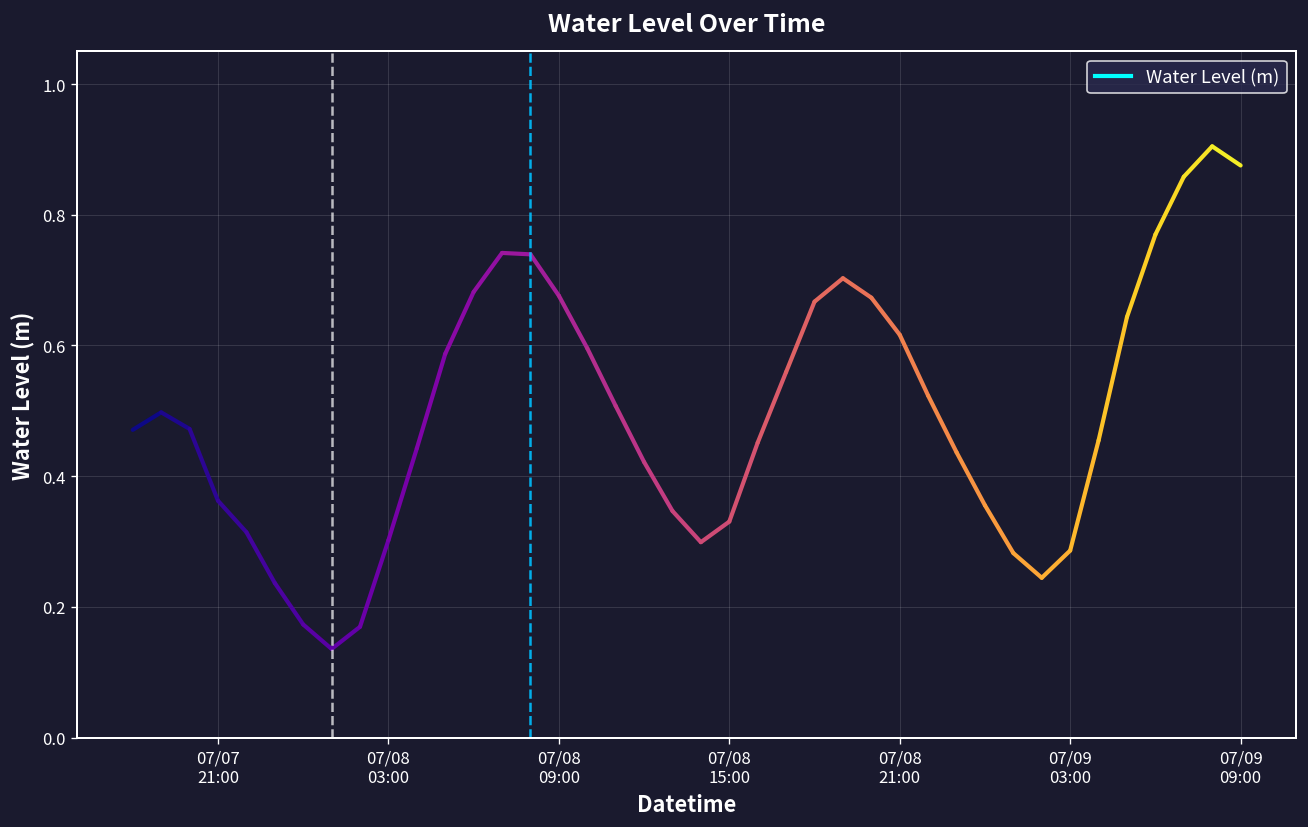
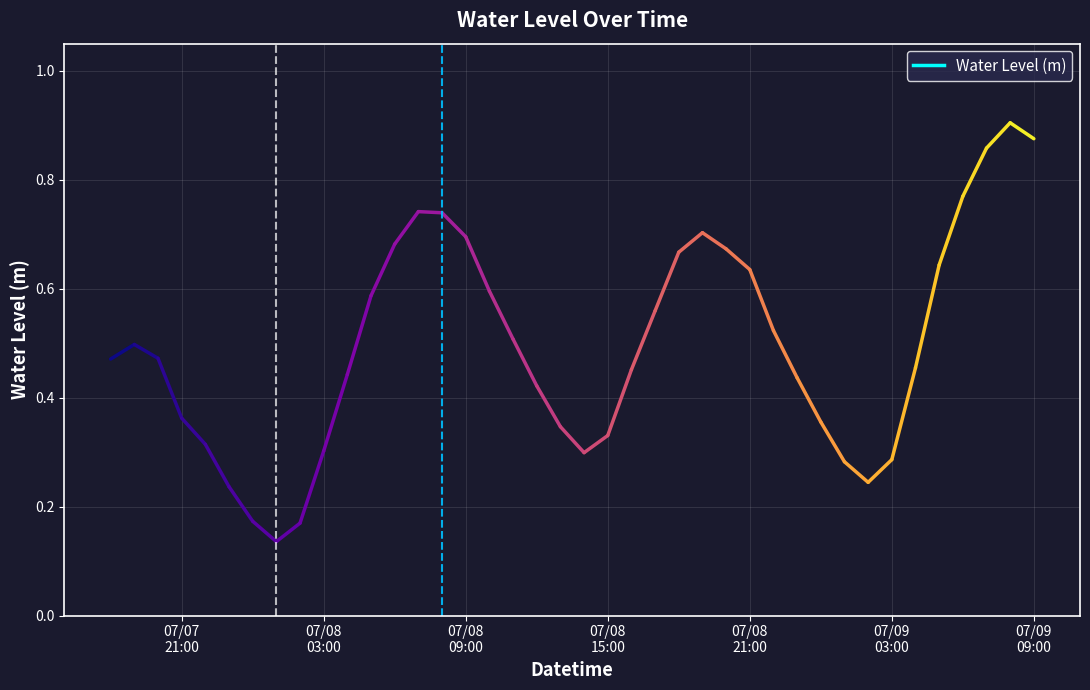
  {
    "Water Level (m)": {
-     "07/08 09:00": 0.68,
-     "07/08 21:00": 0.62
+     "07/08 09:00": 0.70,
+     "07/08 21:00": 0.64
    }
  }
